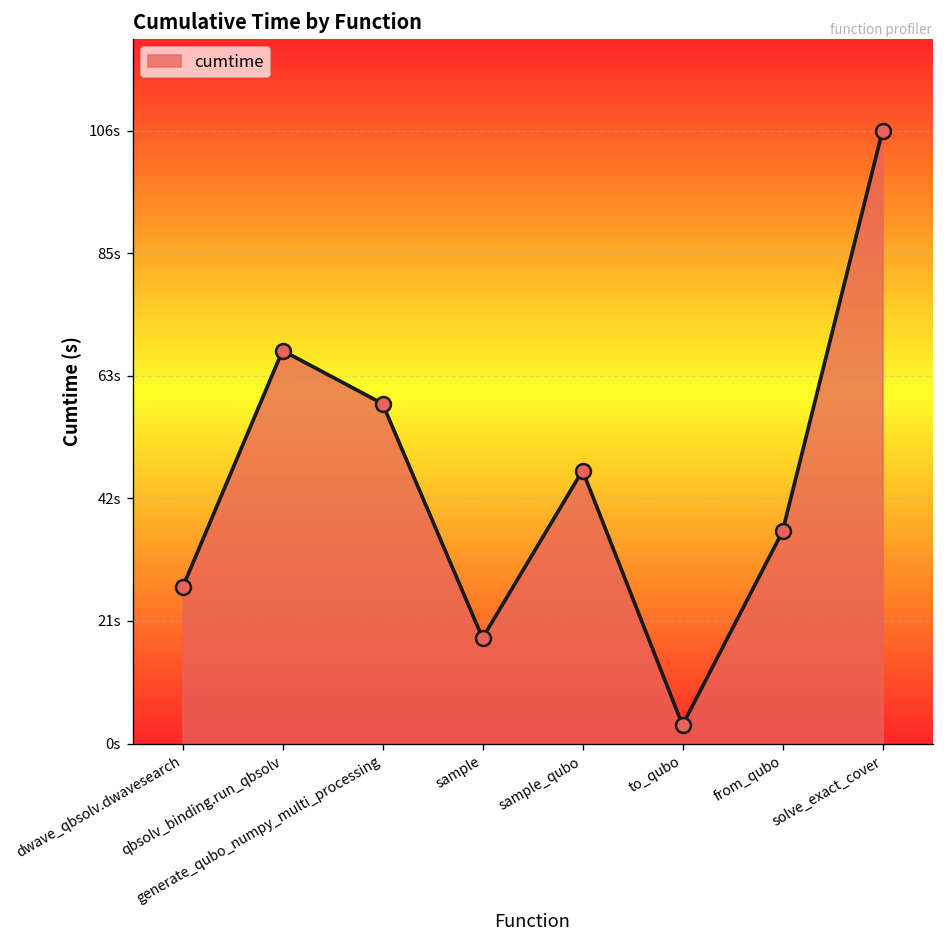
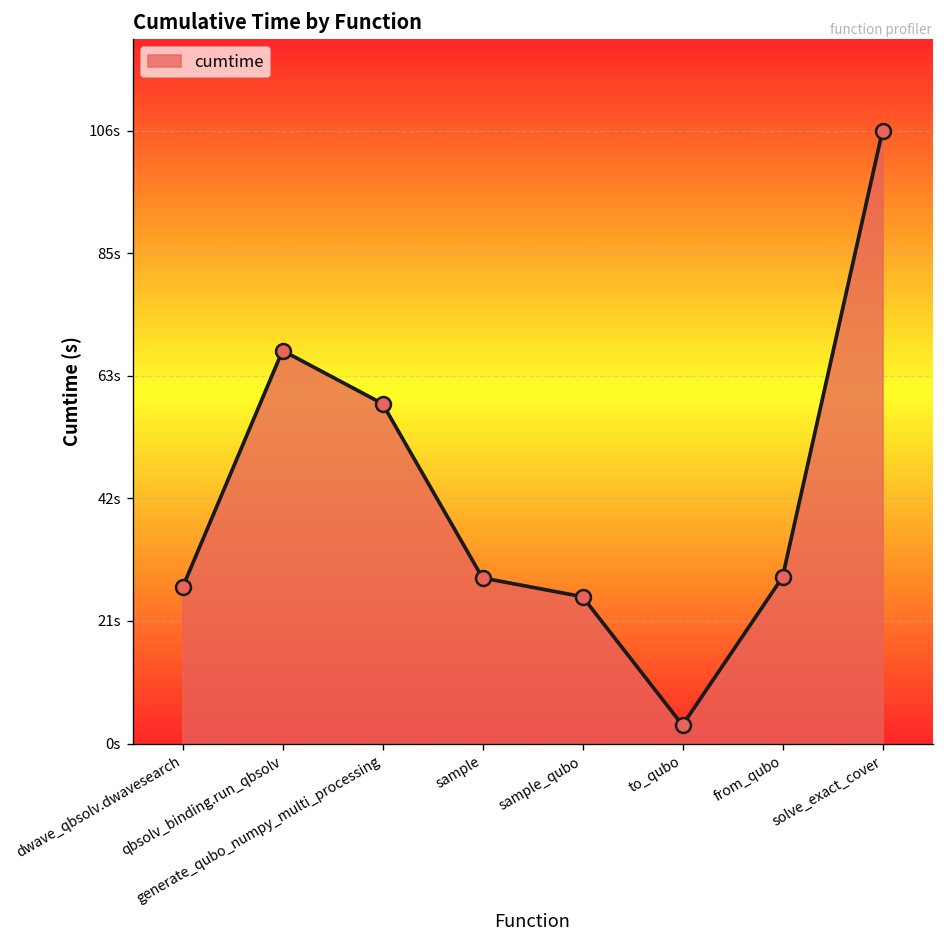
  {
    "dwave_qbsolv.dwavesearch": "27s",
    "qbsolv_binding.run_qbsolv": "68s",
    "generate_qubo_numpy_multi_processing": "59s",
-   "sample": "18s",
-   "sample_qubo": "47s",
+   "sample": "29s",
+   "sample_qubo": "25s",
    "to_qubo": "3s",
-   "from_qubo": "37s",
+   "from_qubo": "29s",
    "solve_exact_cover": "106s"
  }
